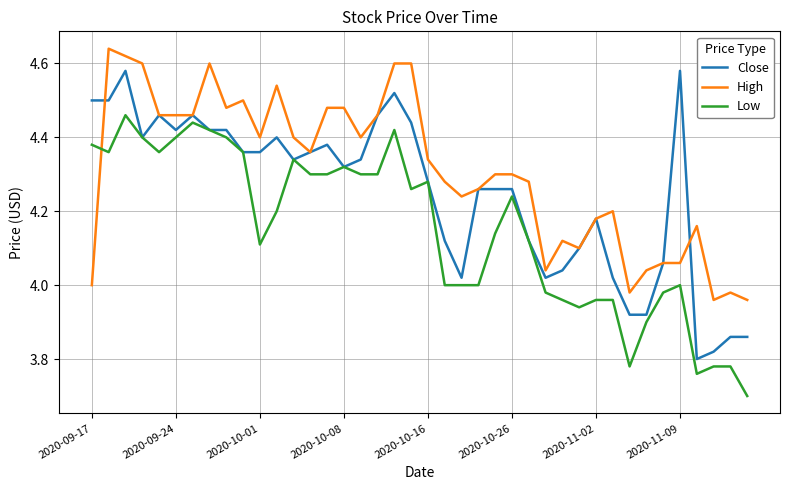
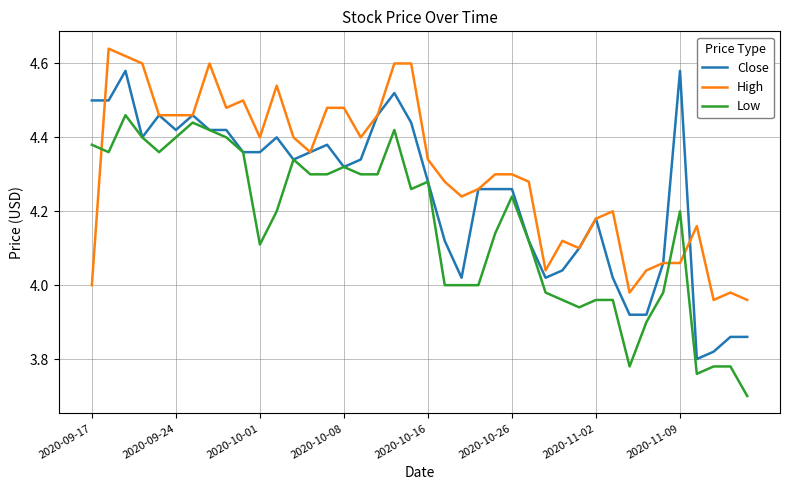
  {
    "Close": {
      "2020-09-17": 4.5,
      "2020-09-24": 4.42,
      "2020-10-01": 4.36,
      "2020-10-26": 4.26,
      "2020-11-09": 4.58
    },
    "High": {
      "2020-09-17": 4.0,
      "2020-09-24": 4.46,
      "2020-10-01": 4.4,
      "2020-10-08": 4.48,
      "2020-10-16": 4.34,
      "2020-10-26": 4.3,
      "2020-11-09": 4.06
    },
    "Low": {
      "2020-09-17": 4.38,
      "2020-09-24": 4.4,
      "2020-10-01": 4.11,
      "2020-10-26": 4.24,
      "2020-11-02": 3.96,
-     "2020-11-09": 4.0
+     "2020-11-09": 4.2
    }
  }
